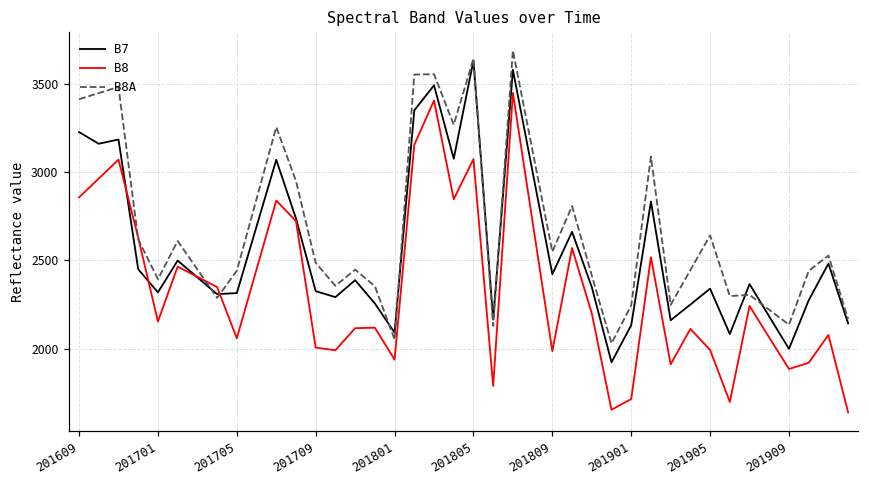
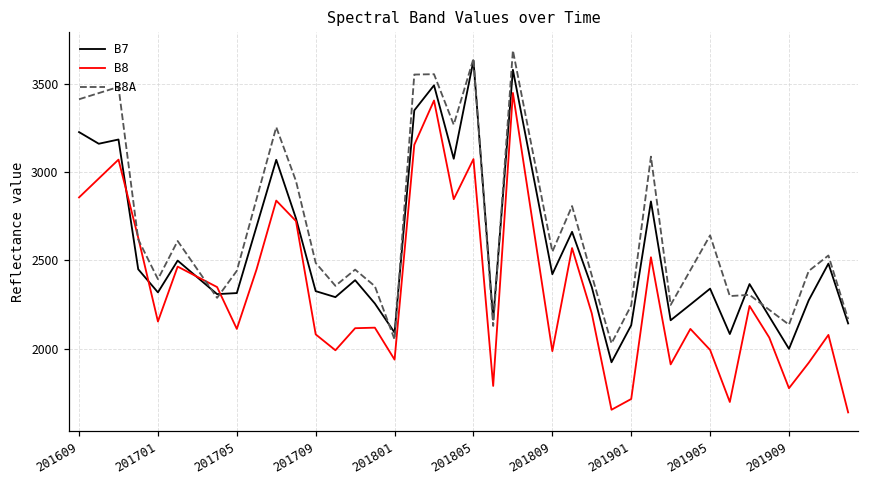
  {
    "B7": {
      "201609": 3230,
      "201701": 2320,
      "201705": 2320,
      "201709": 2330,
      "201801": 2090,
      "201809": 2420,
      "201901": 2130,
      "201905": 2340,
      "201909": 2000
    },
    "B8": {
      "201609": 2860,
      "201701": 2150,
-     "201705": 2060,
-     "201709": 2010,
+     "201705": 2110,
+     "201709": 2080,
      "201801": 1940,
      "201805": 3070,
      "201809": 1990,
      "201901": 1720,
      "201905": 1990,
-     "201909": 1890
+     "201909": 1780
    },
    "B8A": {
      "201609": 3410,
      "201701": 2390,
      "201705": 2440,
      "201709": 2490,
      "201801": 2050,
      "201809": 2550,
      "201901": 2250,
      "201905": 2640,
      "201909": 2140
    }
  }
